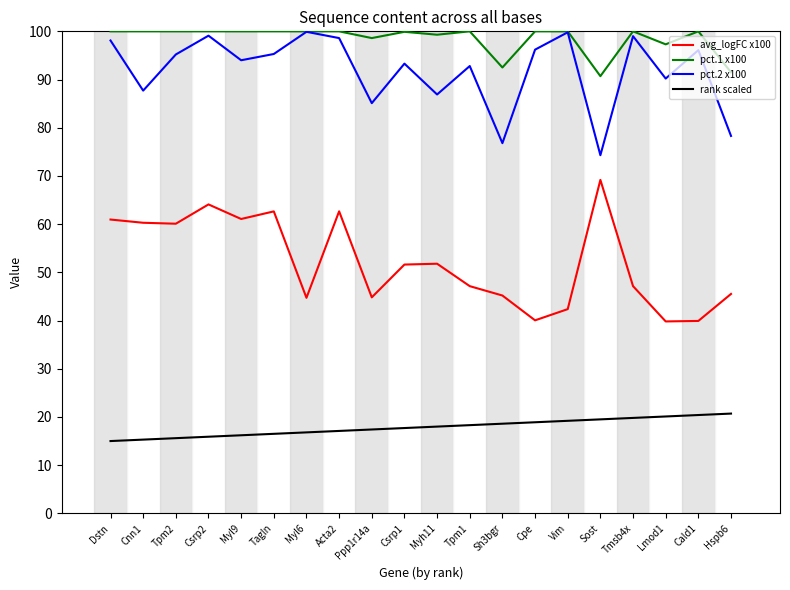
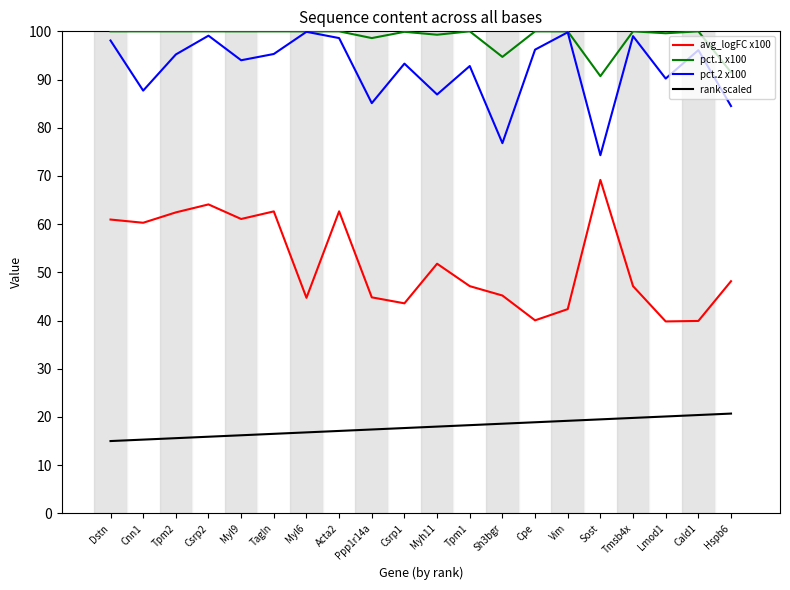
  {
    "avg_logFC x100": {
      "Dstn": 61,
      "Cnn1": 60,
-     "Tpm2": 60,
+     "Tpm2": 62,
      "Csrp2": 64,
      "Myl9": 61,
      "Tagln": 63,
      "Myl6": 45,
      "Acta2": 63,
      "Ppp1r14a": 45,
-     "Csrp1": 52,
+     "Csrp1": 44,
      "Myh11": 52,
      "Tpm1": 47,
      "Sh3bgr": 45,
      "Cpe": 40,
      "Vim": 42,
      "Sost": 69,
      "Tmsb4x": 47,
      "Lmod1": 40,
      "Cald1": 40,
-     "Hspb6": 46
+     "Hspb6": 48
    },
    "pct.1 x100": {
      "Dstn": 100,
      "Cnn1": 100,
      "Tpm2": 100,
      "Csrp2": 100,
      "Myl9": 100,
      "Tagln": 100,
      "Acta2": 100,
      "Ppp1r14a": 99,
      "Csrp1": 100,
      "Myh11": 99,
      "Tpm1": 100,
-     "Sh3bgr": 93,
+     "Sh3bgr": 95,
      "Cpe": 100,
      "Sost": 91,
      "Tmsb4x": 100,
-     "Lmod1": 97,
+     "Lmod1": 100,
      "Cald1": 100
    },
    "pct.2 x100": {
      "Dstn": 98,
      "Cnn1": 88,
      "Tpm2": 95,
      "Csrp2": 99,
      "Myl9": 94,
      "Tagln": 95,
      "Acta2": 99,
      "Ppp1r14a": 85,
      "Csrp1": 93,
      "Myh11": 87,
      "Tpm1": 93,
      "Sh3bgr": 77,
      "Cpe": 96,
      "Sost": 74,
      "Tmsb4x": 99,
      "Lmod1": 90,
-     "Hspb6": 78
+     "Hspb6": 85
    },
    "rank scaled": {
      "Dstn": 15,
      "Cnn1": 15,
      "Tpm2": 16,
      "Csrp2": 16,
      "Myl9": 16,
      "Tagln": 17,
      "Myl6": 17,
      "Acta2": 17,
      "Ppp1r14a": 17,
      "Csrp1": 18,
      "Myh11": 18,
      "Tpm1": 18,
      "Sh3bgr": 19,
      "Cpe": 19,
      "Vim": 19,
      "Sost": 20,
      "Tmsb4x": 20,
      "Lmod1": 20,
      "Cald1": 20,
      "Hspb6": 21
    }
  }
